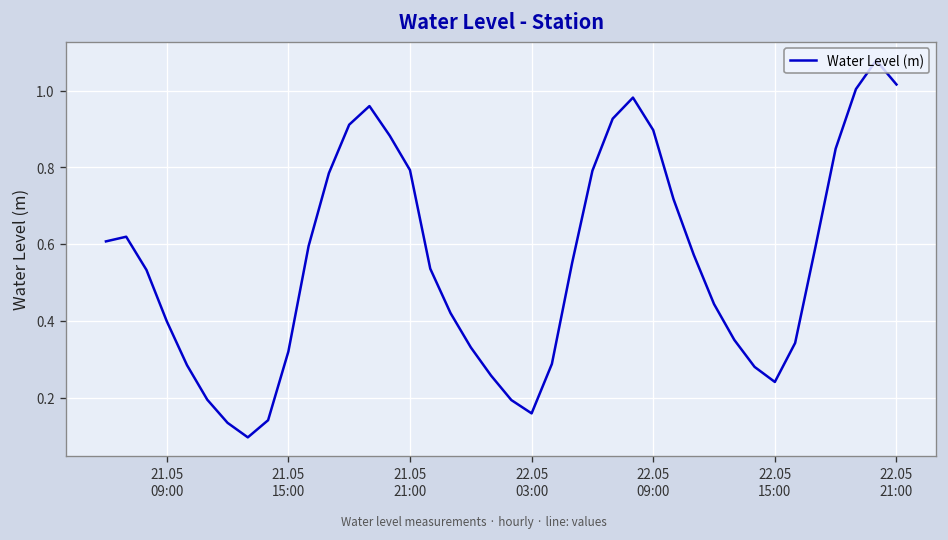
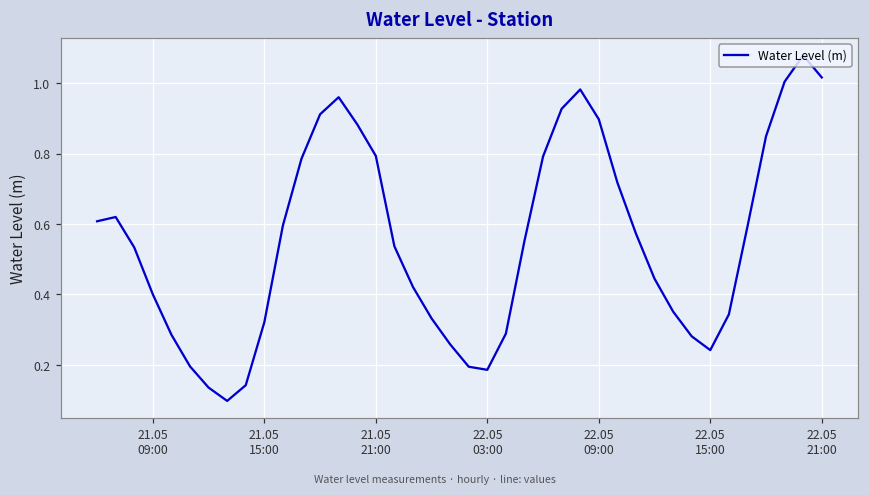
  {
    "21.05 09:00": 0.40,
    "21.05 15:00": 0.32,
    "21.05 21:00": 0.79,
-   "22.05 03:00": 0.16,
+   "22.05 03:00": 0.19,
    "22.05 09:00": 0.90,
    "22.05 15:00": 0.24,
    "22.05 21:00": 1.02
  }
